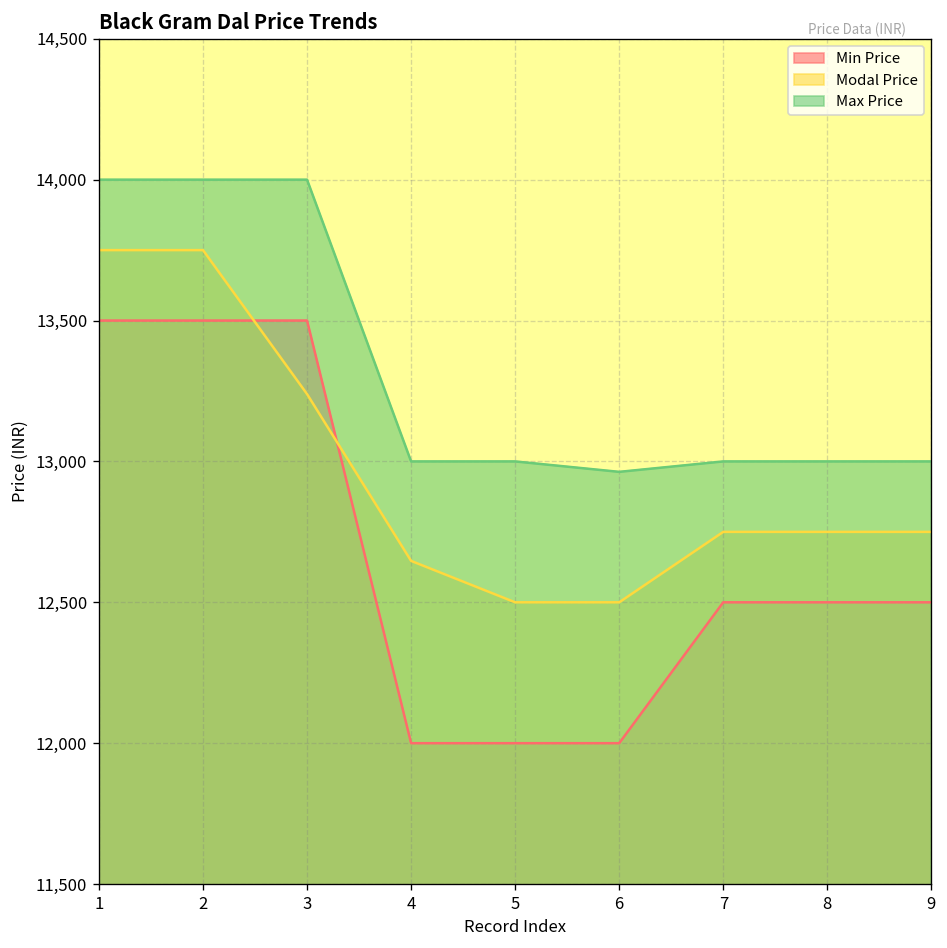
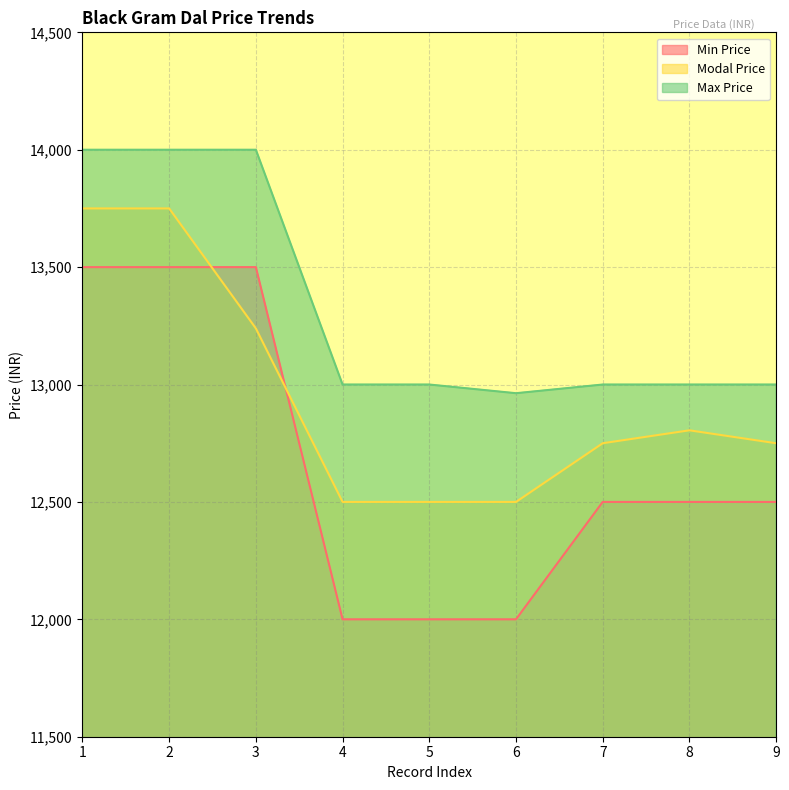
  {
    "Min Price": {
      "1": "13,500",
      "2": "13,500",
      "3": "13,500",
      "4": "12,000",
      "5": "12,000",
      "6": "12,000",
      "7": "12,500",
      "8": "12,500",
      "9": "12,500"
    },
    "Modal Price": {
      "1": "13,750",
      "2": "13,750",
      "3": "13,240",
-     "4": "12,650",
+     "4": "12,500",
      "5": "12,500",
      "6": "12,500",
      "7": "12,750",
-     "8": "12,750",
+     "8": "12,810",
      "9": "12,750"
    },
    "Max Price": {
      "1": "14,000",
      "2": "14,000",
      "3": "14,000",
      "4": "13,000",
      "5": "13,000",
      "6": "12,960",
      "7": "13,000",
      "8": "13,000",
      "9": "13,000"
    }
  }
